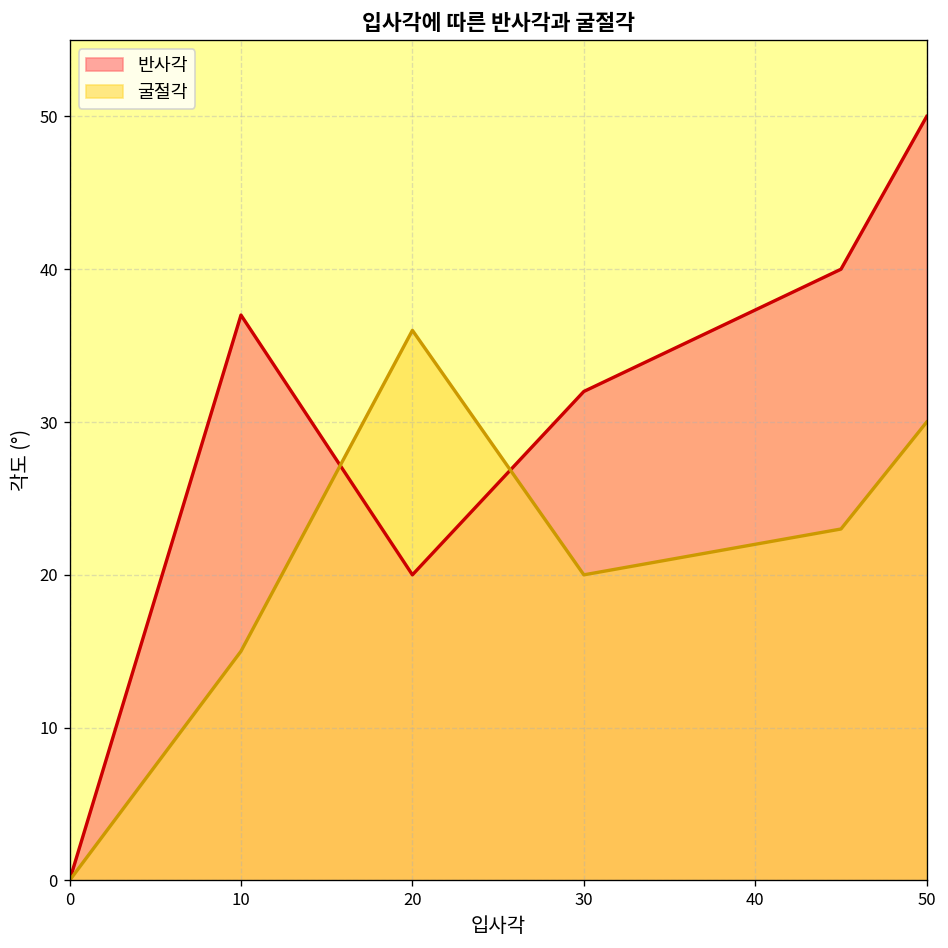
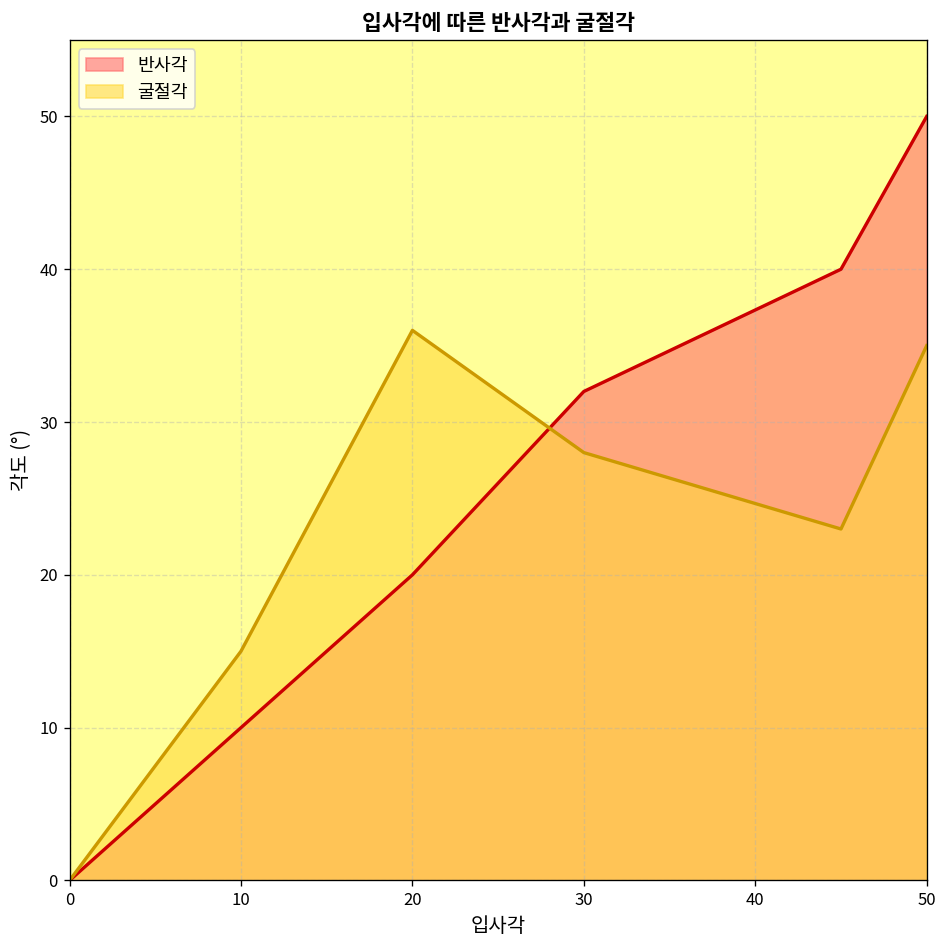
  {
    "반사각": {
-     "10": 37,
+     "10": 10,
      "20": 20,
      "30": 32,
      "50": 50
    },
    "굴절각": {
      "10": 15,
      "20": 36,
-     "30": 20,
-     "50": 30
+     "30": 28,
+     "50": 35
    }
  }
